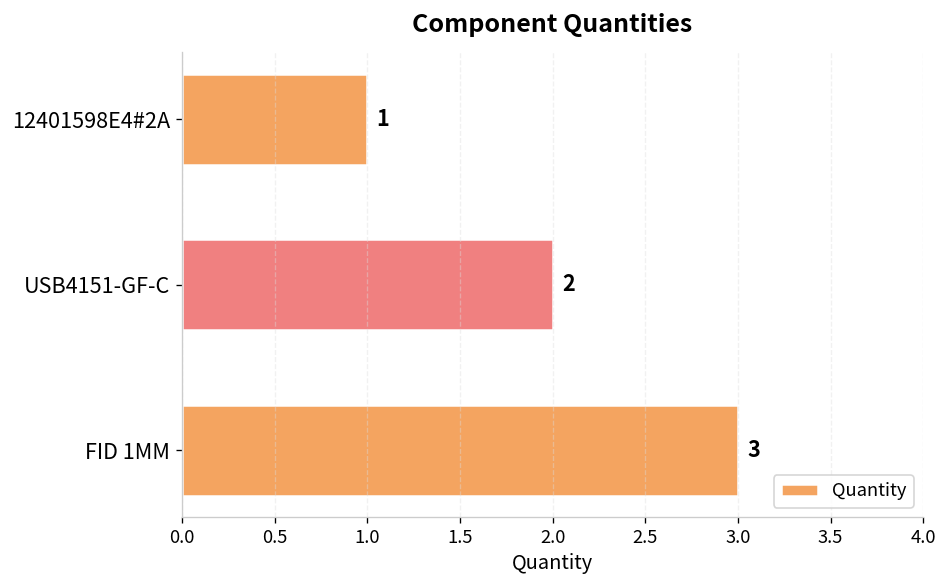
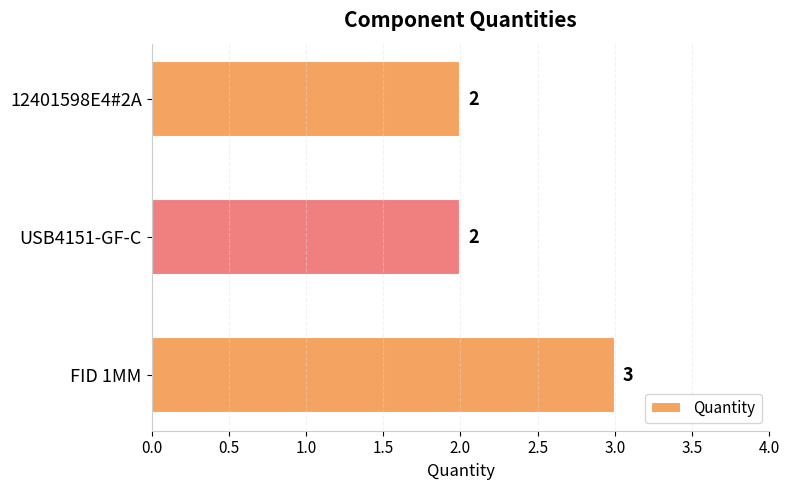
  {
-   "12401598E4#2A": 1,
+   "12401598E4#2A": 2,
    "USB4151-GF-C": 2,
    "FID 1MM": 3
  }
